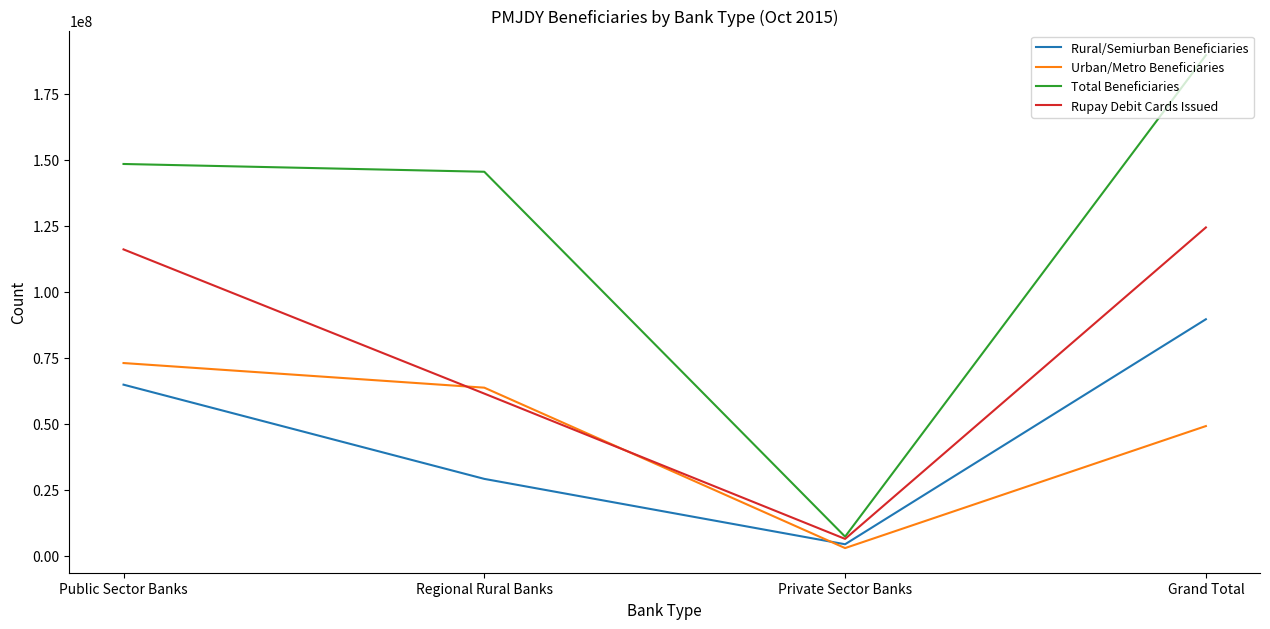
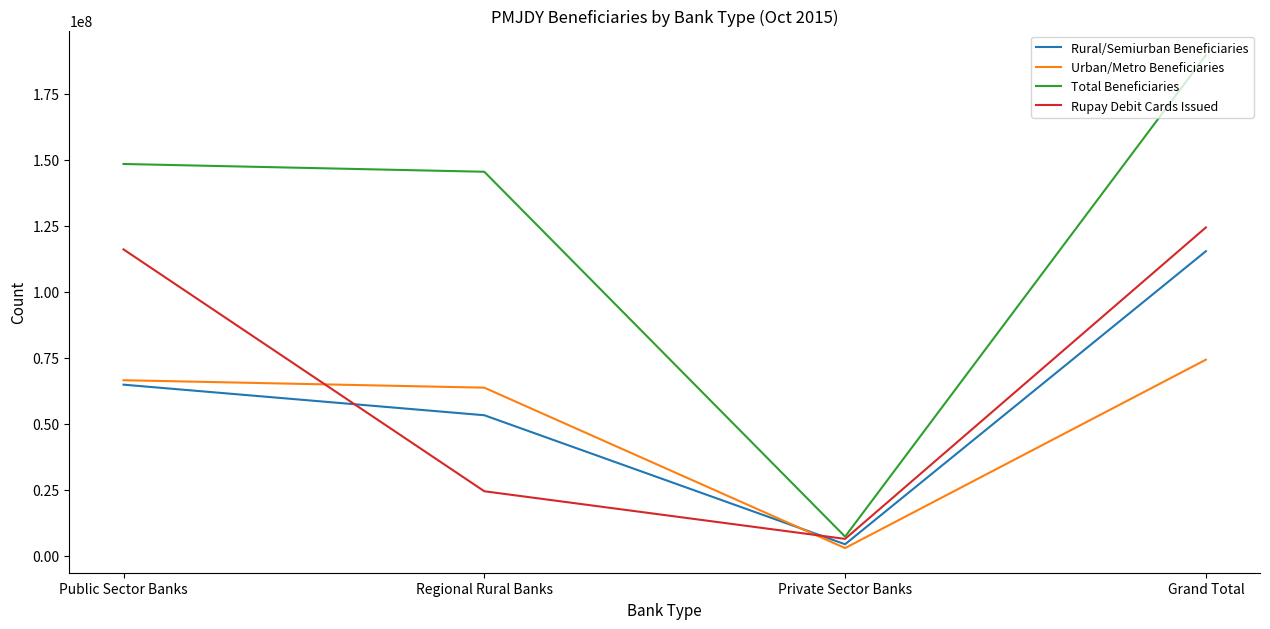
  {
    "Rural/Semiurban Beneficiaries": {
      "Public Sector Banks": 65000000,
-     "Regional Rural Banks": 29000000,
+     "Regional Rural Banks": 53000000,
      "Private Sector Banks": 4000000,
-     "Grand Total": 90000000
+     "Grand Total": 115000000
    },
    "Urban/Metro Beneficiaries": {
-     "Public Sector Banks": 73000000,
+     "Public Sector Banks": 66000000,
      "Regional Rural Banks": 64000000,
      "Private Sector Banks": 3000000,
-     "Grand Total": 49000000
+     "Grand Total": 74000000
    },
    "Total Beneficiaries": {
      "Public Sector Banks": 148000000,
      "Regional Rural Banks": 145000000
    },
    "Rupay Debit Cards Issued": {
      "Public Sector Banks": 116000000,
-     "Regional Rural Banks": 61000000,
+     "Regional Rural Banks": 24000000,
      "Grand Total": 124000000
    }
  }
